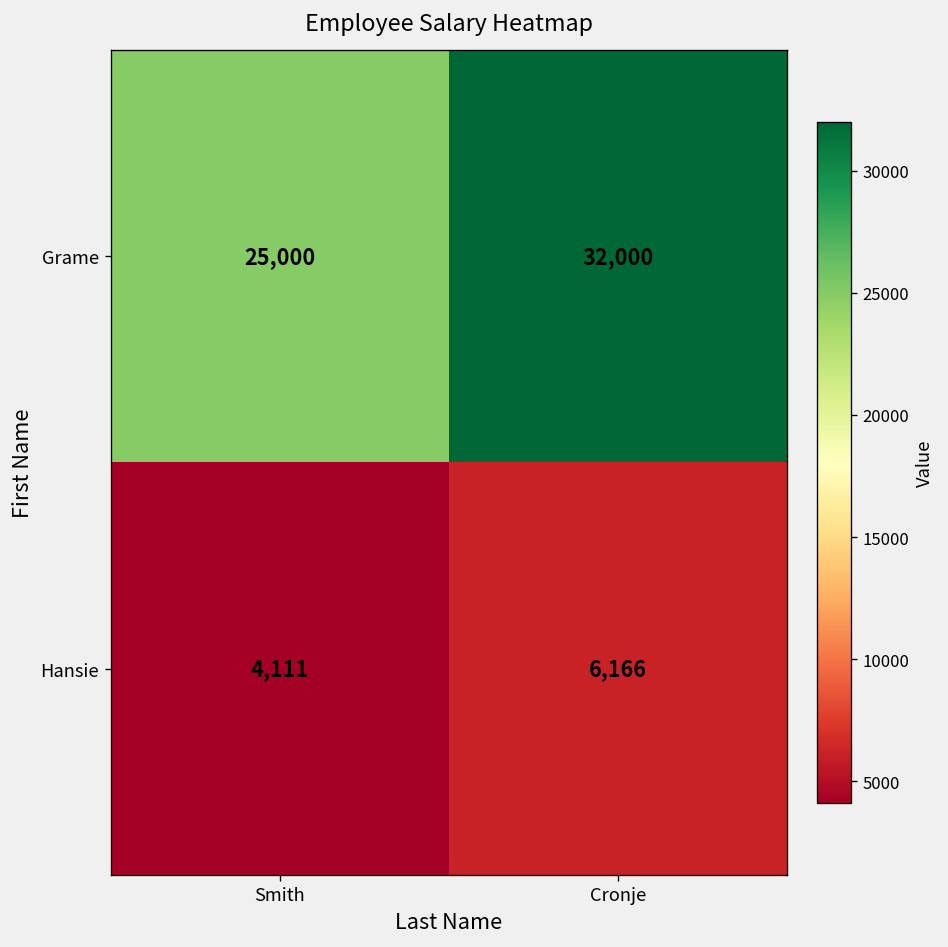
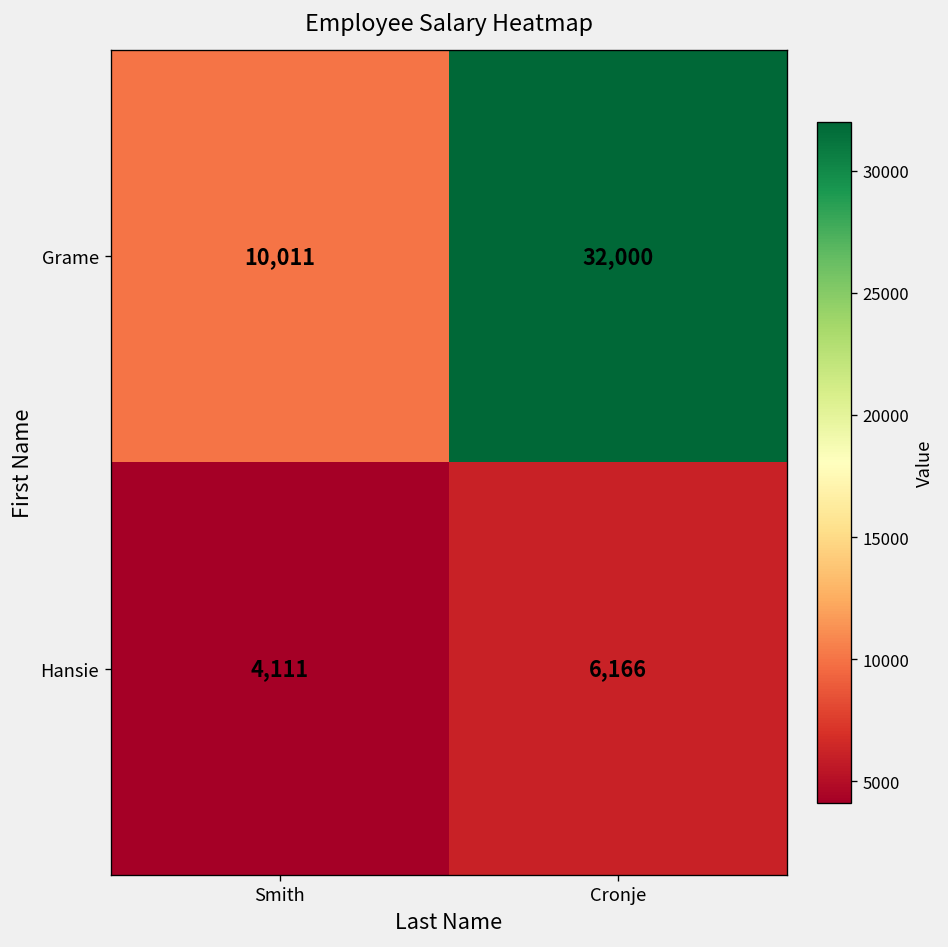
  {
    "Grame": {
-     "Smith": "25,000",
+     "Smith": "10,011",
      "Cronje": "32,000"
    },
    "Hansie": {
      "Smith": "4,111",
      "Cronje": "6,166"
    }
  }
